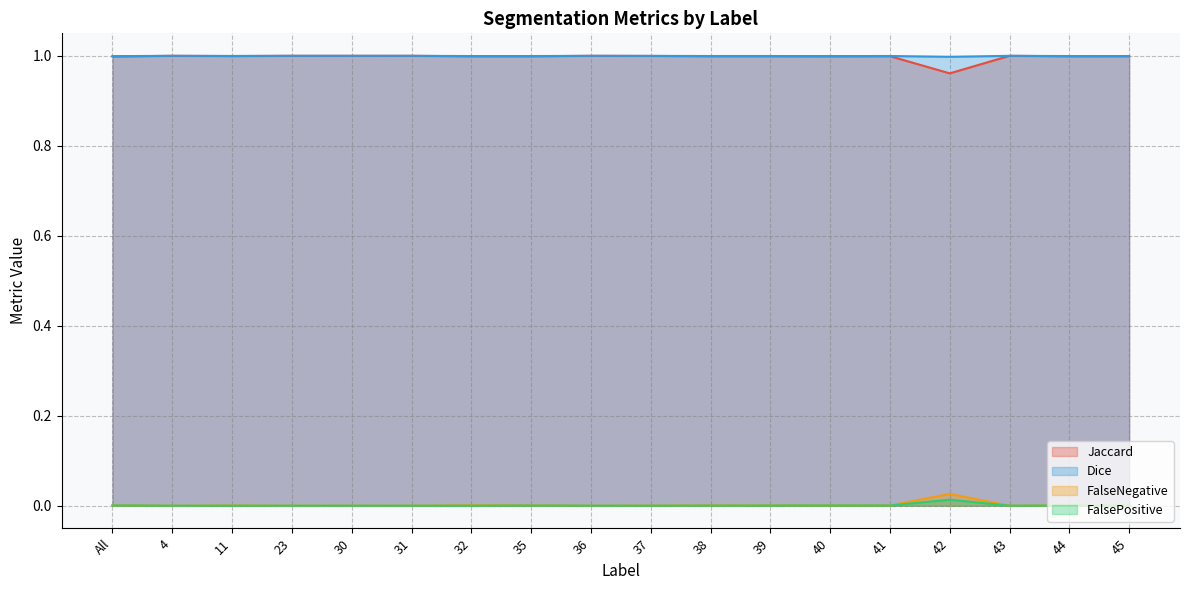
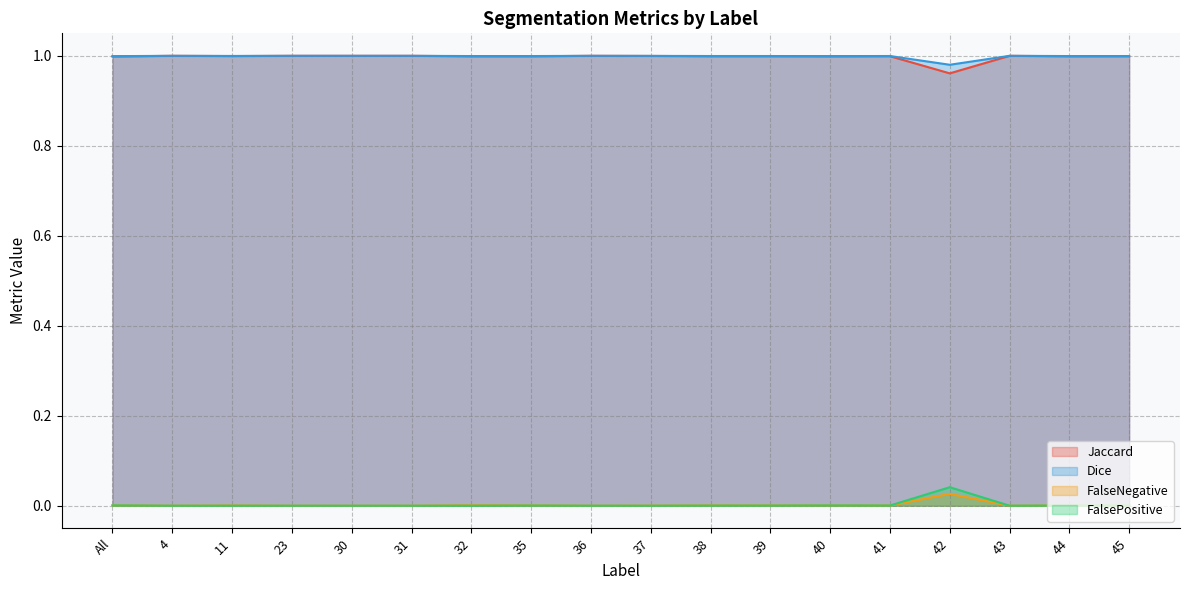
  {
    "Dice": {
-     "42": 1.00
+     "42": 0.98
    },
    "FalsePositive": {
-     "42": 0.01
+     "42": 0.04
    }
  }
